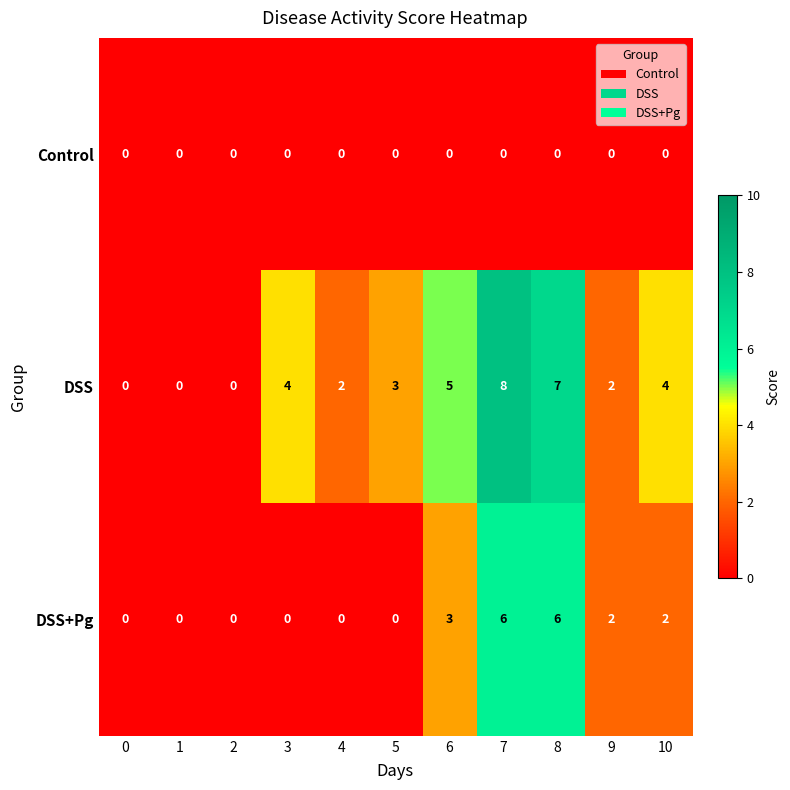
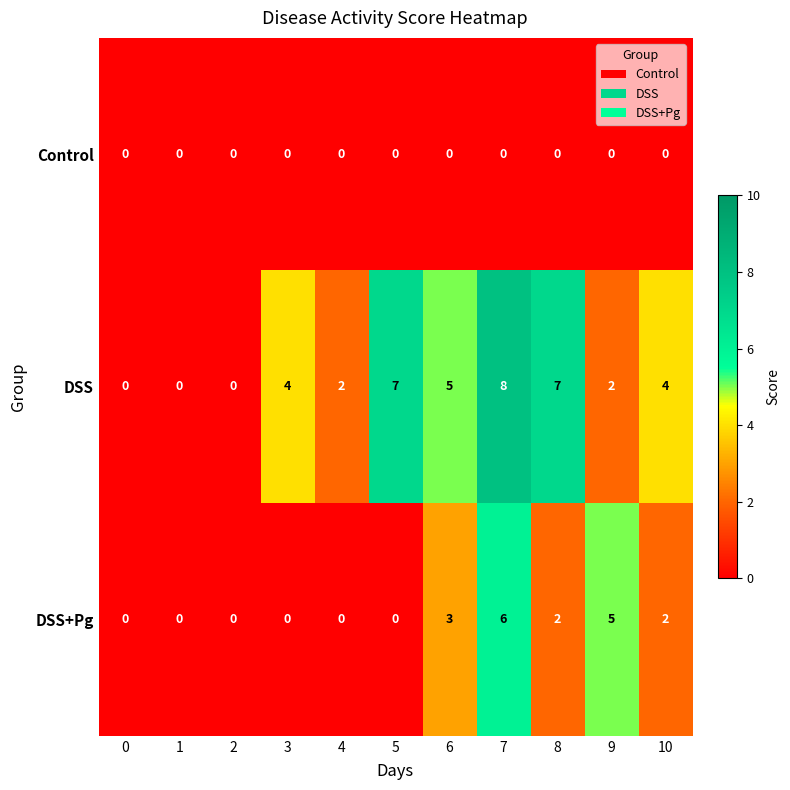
  {
    "Control": {
      "0": 0,
      "1": 0,
      "2": 0,
      "3": 0,
      "4": 0,
      "5": 0,
      "6": 0,
      "7": 0,
      "8": 0,
      "9": 0,
      "10": 0
    },
    "DSS": {
      "0": 0,
      "1": 0,
      "2": 0,
      "3": 4,
      "4": 2,
-     "5": 3,
+     "5": 7,
      "6": 5,
      "7": 8,
      "8": 7,
      "9": 2,
      "10": 4
    },
    "DSS+Pg": {
      "0": 0,
      "1": 0,
      "2": 0,
      "3": 0,
      "4": 0,
      "5": 0,
      "6": 3,
      "7": 6,
-     "8": 6,
-     "9": 2,
+     "8": 2,
+     "9": 5,
      "10": 2
    }
  }
